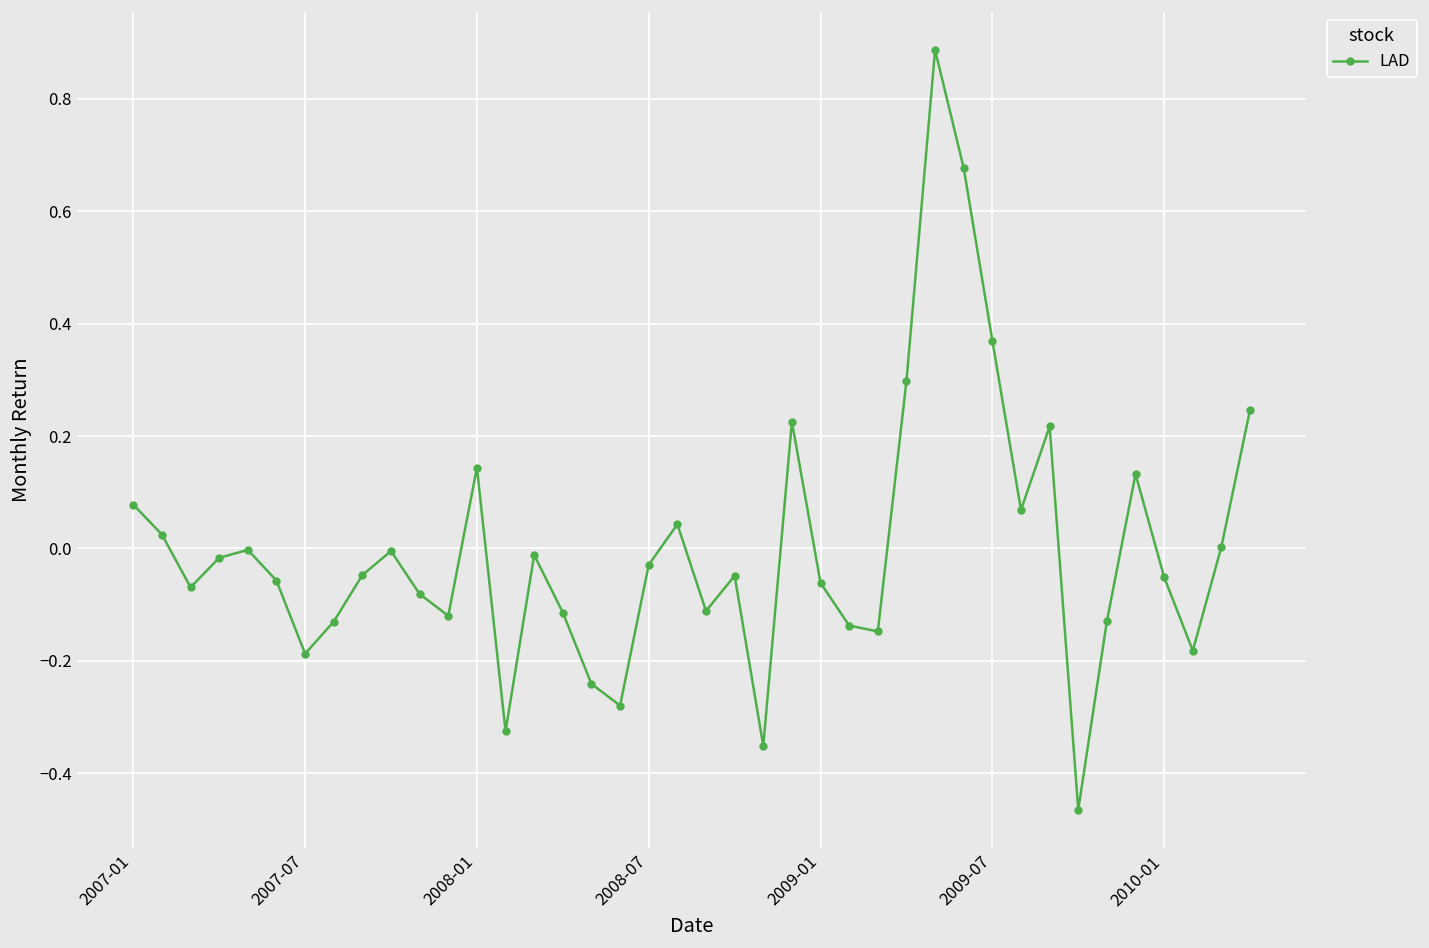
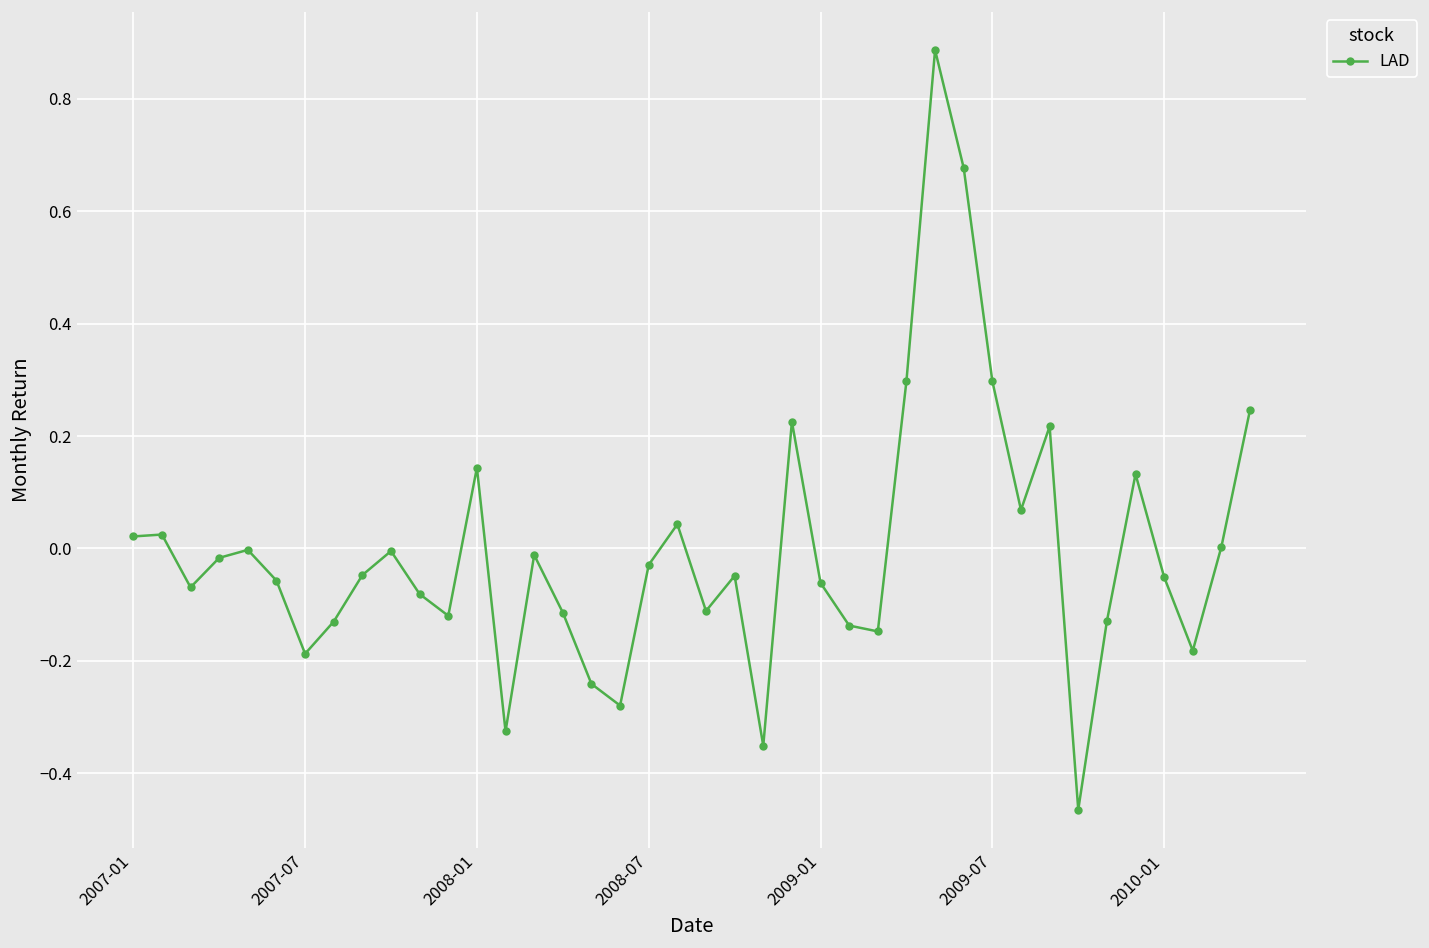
  {
-   "2007-01": 0.08,
+   "2007-01": 0.02,
    "2007-07": -0.19,
    "2008-01": 0.14,
    "2008-07": -0.03,
    "2009-01": -0.06,
-   "2009-07": 0.37,
+   "2009-07": 0.30,
    "2010-01": -0.05
  }
